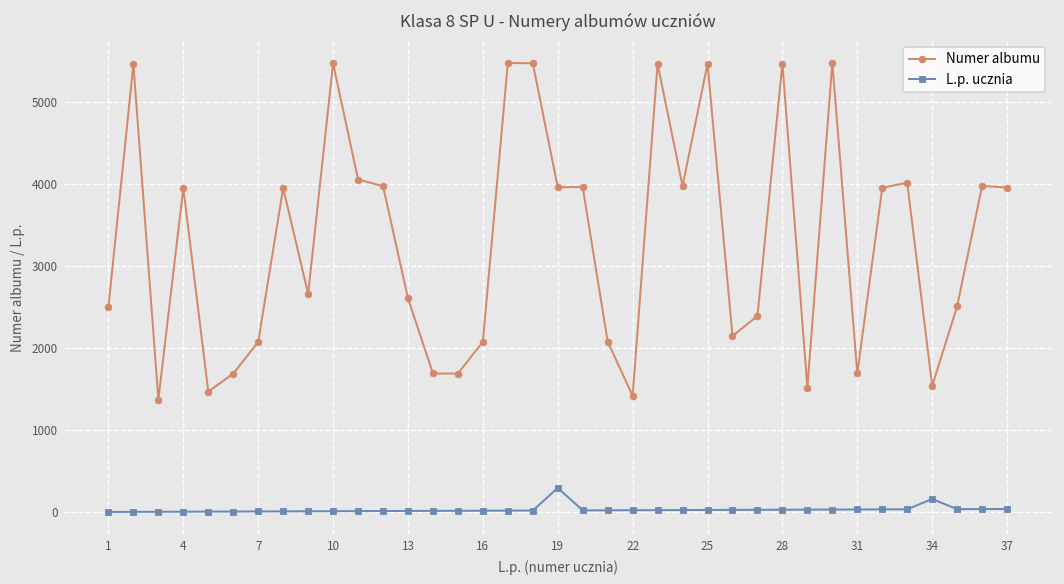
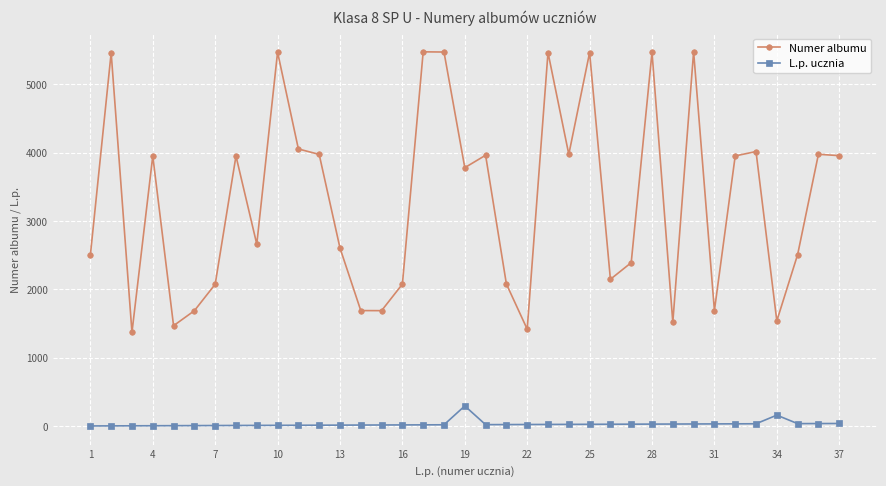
  {
    "Numer albumu": {
      "1": 2500,
      "4": 4000,
      "7": 2100,
      "10": 5500,
      "13": 2600,
      "16": 2100,
-     "19": 4000,
+     "19": 3800,
      "22": 1400,
      "25": 5500,
      "28": 5500,
      "31": 1700,
      "34": 1500,
      "37": 4000
    },
    "L.p. ucznia": {
      "1": 0,
      "4": 0,
      "7": 0,
      "10": 0,
      "13": 0,
      "16": 0,
      "19": 300,
      "22": 0,
      "25": 0,
      "28": 0,
      "31": 0,
      "34": 200,
      "37": 0
    }
  }
